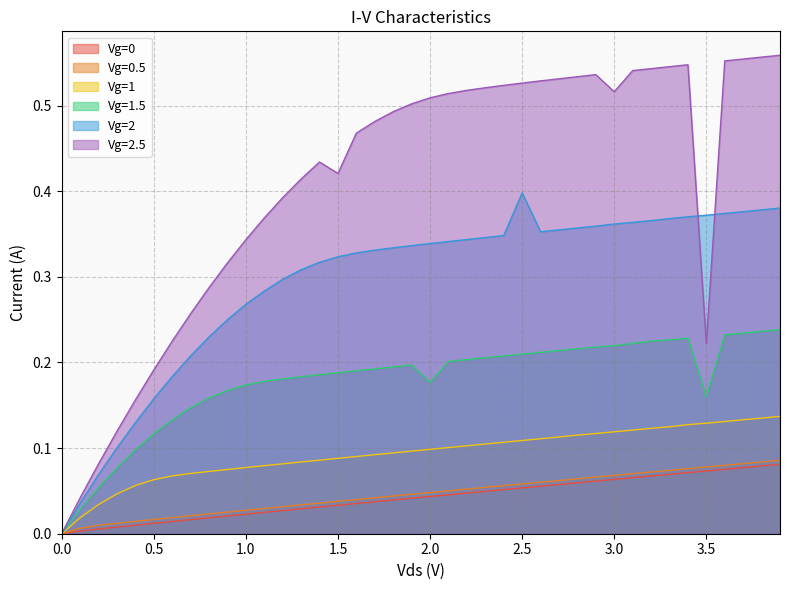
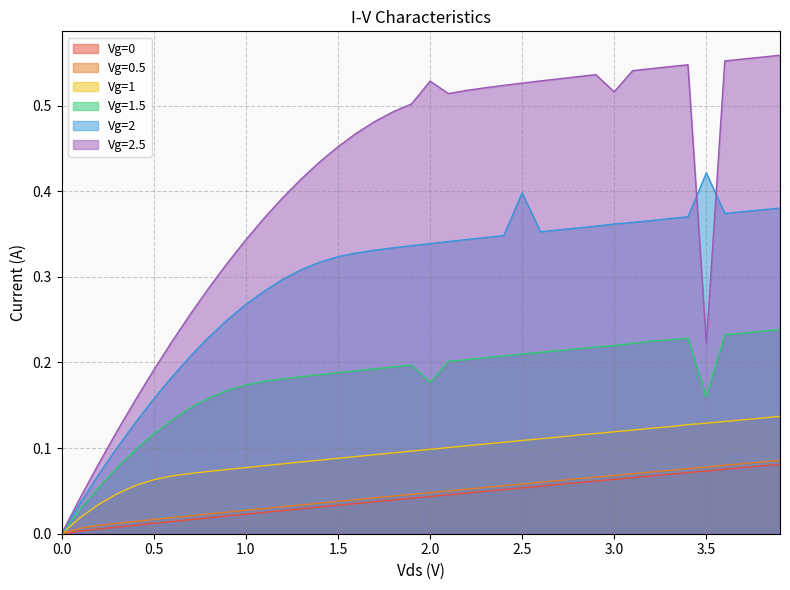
  {
    "Vg=1.5": {
      "0.5": 0.12,
      "1.0": 0.17,
      "1.5": 0.19,
      "2.0": 0.18,
      "2.5": 0.21,
      "3.0": 0.22,
      "3.5": 0.16
    },
    "Vg=2": {
      "0.5": 0.16,
      "1.0": 0.27,
      "1.5": 0.32,
      "2.0": 0.34,
      "2.5": 0.40,
      "3.0": 0.36,
-     "3.5": 0.37
+     "3.5": 0.42
    },
    "Vg=2.5": {
      "0.5": 0.19,
      "1.0": 0.34,
-     "1.5": 0.42,
-     "2.0": 0.51,
+     "1.5": 0.45,
+     "2.0": 0.53,
      "2.5": 0.53,
      "3.0": 0.52,
      "3.5": 0.22
    }
  }
